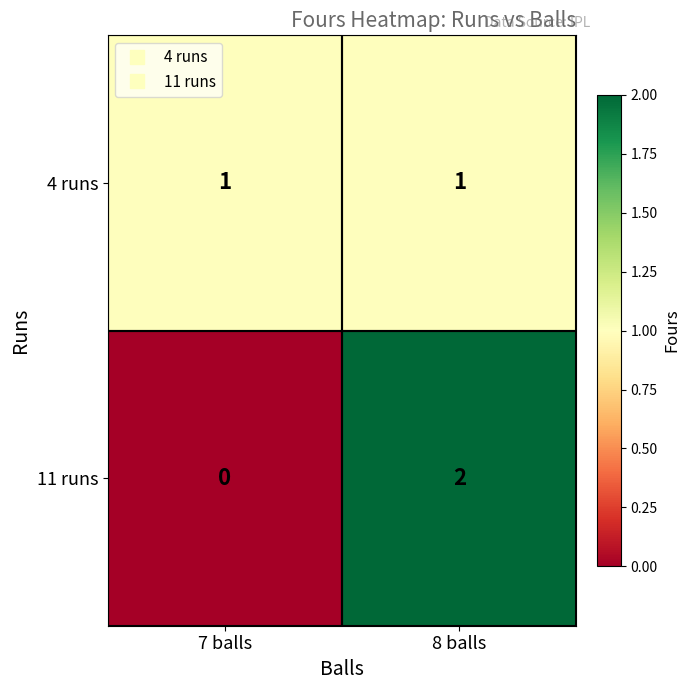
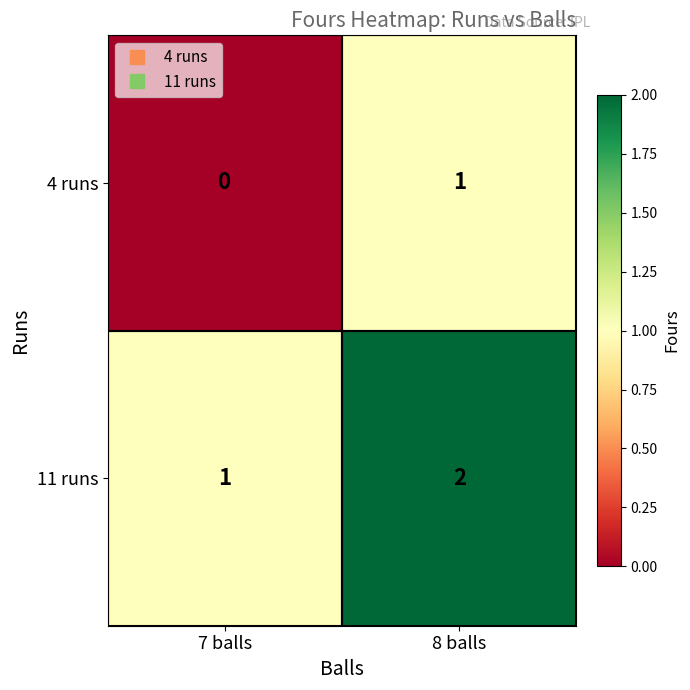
  {
    "4 runs": {
-     "7 balls": 1,
+     "7 balls": 0,
      "8 balls": 1
    },
    "11 runs": {
-     "7 balls": 0,
+     "7 balls": 1,
      "8 balls": 2
    }
  }
